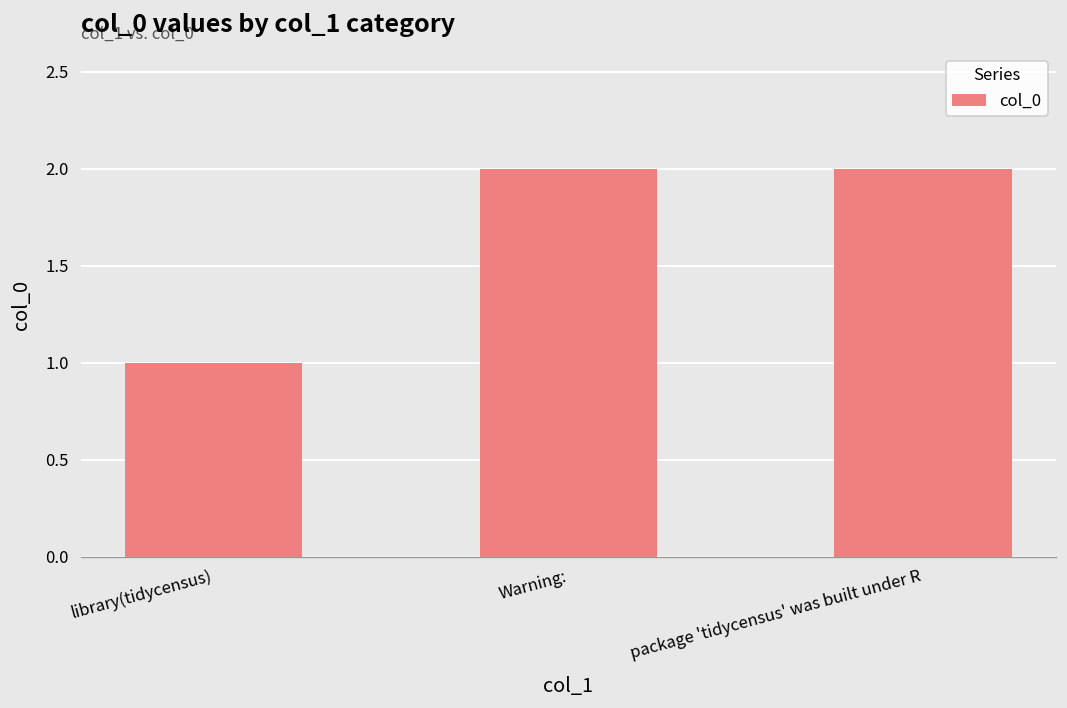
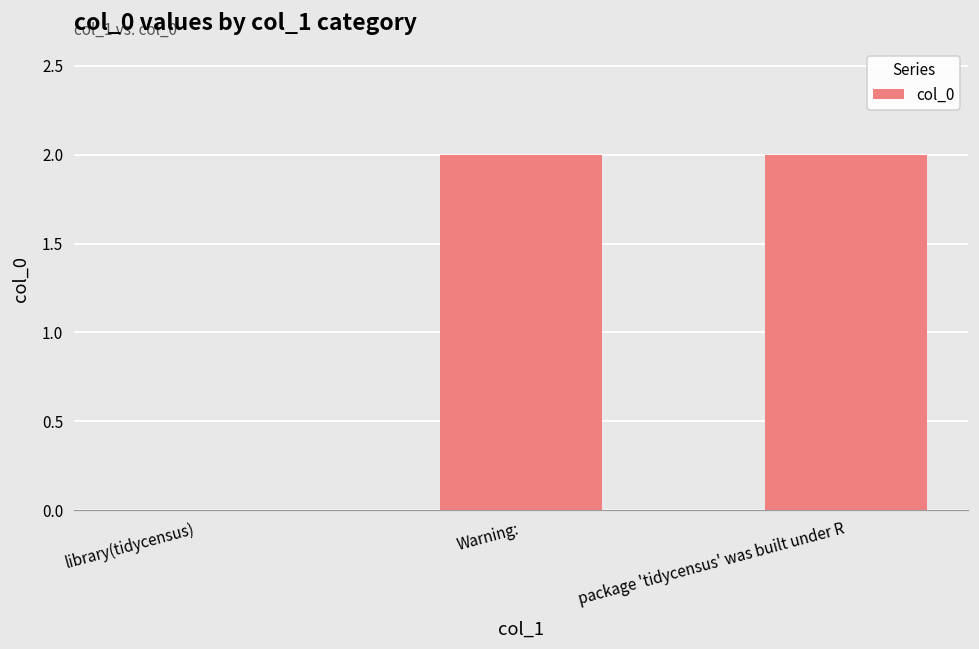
  {
-   "library(tidycensus)": 1,
+   "library(tidycensus)": 0,
    "Warning:": 2,
    "package 'tidycensus' was built under R": 2
  }
